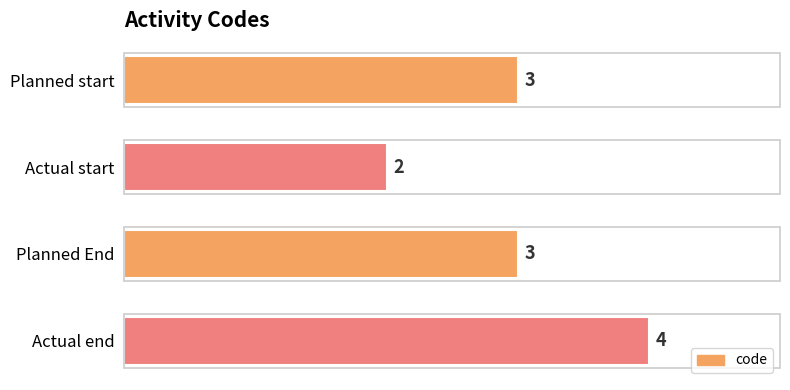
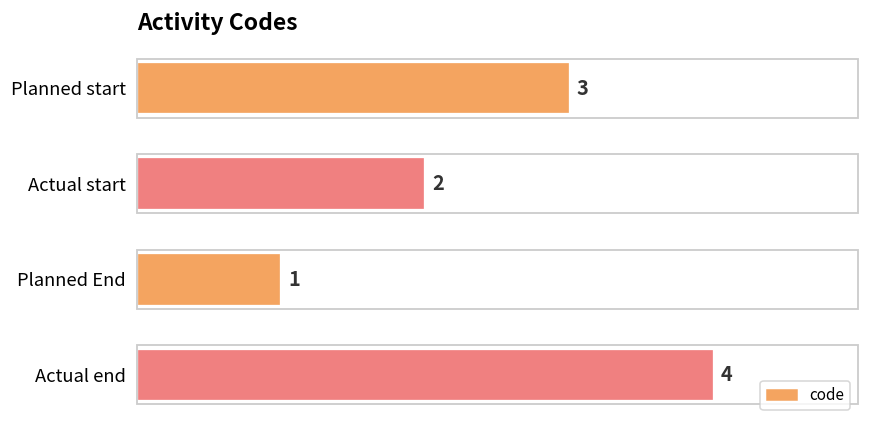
  {
    "Planned start": 3,
    "Actual start": 2,
-   "Planned End": 3,
+   "Planned End": 1,
    "Actual end": 4
  }
